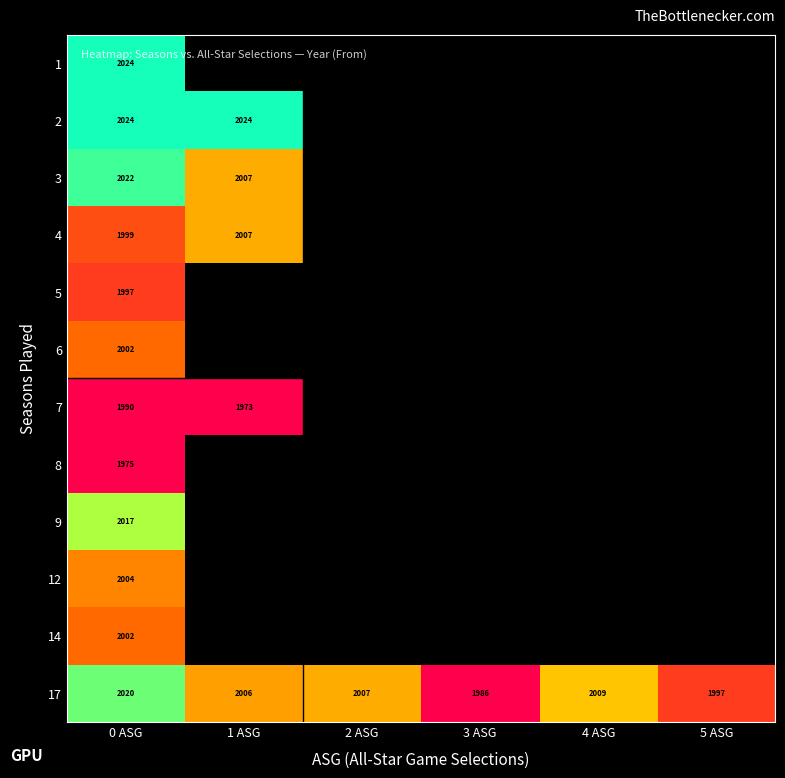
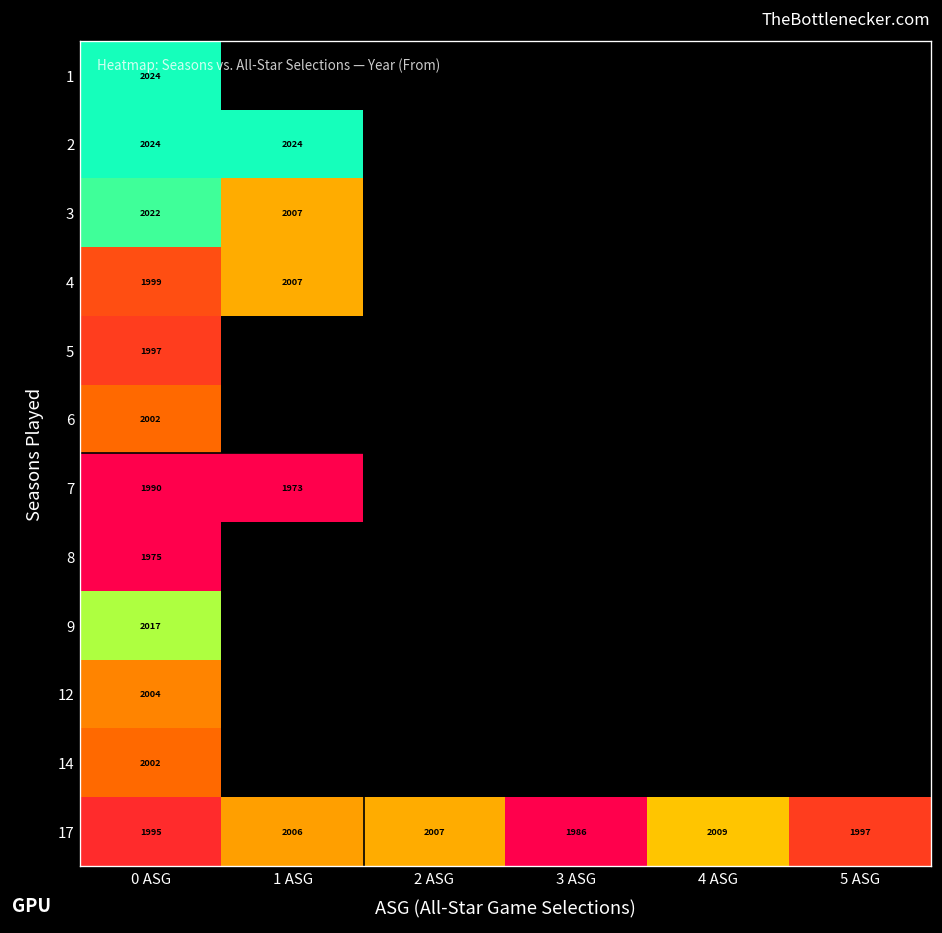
  {
    "1": {
      "0 ASG": 2024
    },
    "2": {
      "0 ASG": 2024,
      "1 ASG": 2024
    },
    "3": {
      "0 ASG": 2022,
      "1 ASG": 2007
    },
    "4": {
      "0 ASG": 1999,
      "1 ASG": 2007
    },
    "5": {
      "0 ASG": 1997
    },
    "6": {
      "0 ASG": 2002
    },
    "7": {
      "0 ASG": 1990,
      "1 ASG": 1973
    },
    "8": {
      "0 ASG": 1975
    },
    "9": {
      "0 ASG": 2017
    },
    "12": {
      "0 ASG": 2004
    },
    "14": {
      "0 ASG": 2002
    },
    "17": {
-     "0 ASG": 2020,
+     "0 ASG": 1995,
      "1 ASG": 2006,
      "2 ASG": 2007,
      "3 ASG": 1986,
      "4 ASG": 2009,
      "5 ASG": 1997
    }
  }
